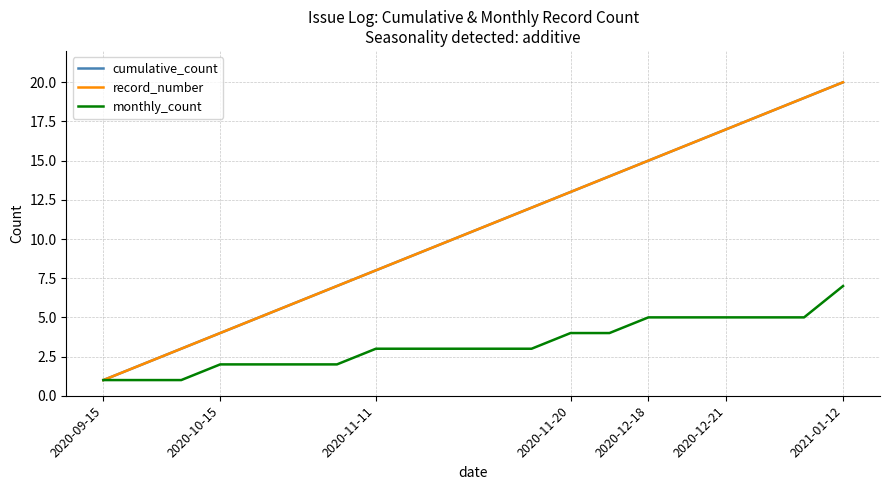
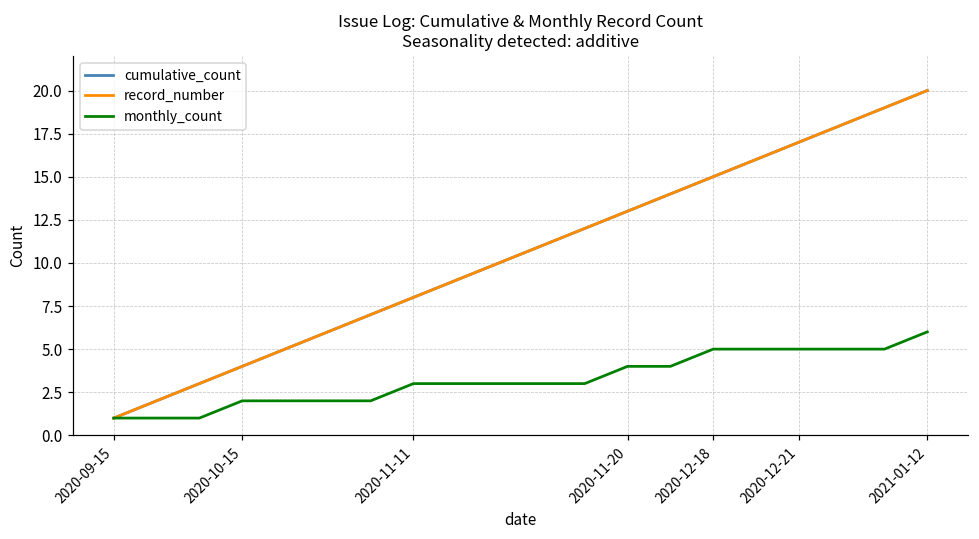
  {
    "record_number": {
      "2021-01-12": 20
    },
    "monthly_count": {
-     "2021-01-12": 7
+     "2021-01-12": 6
    }
  }
